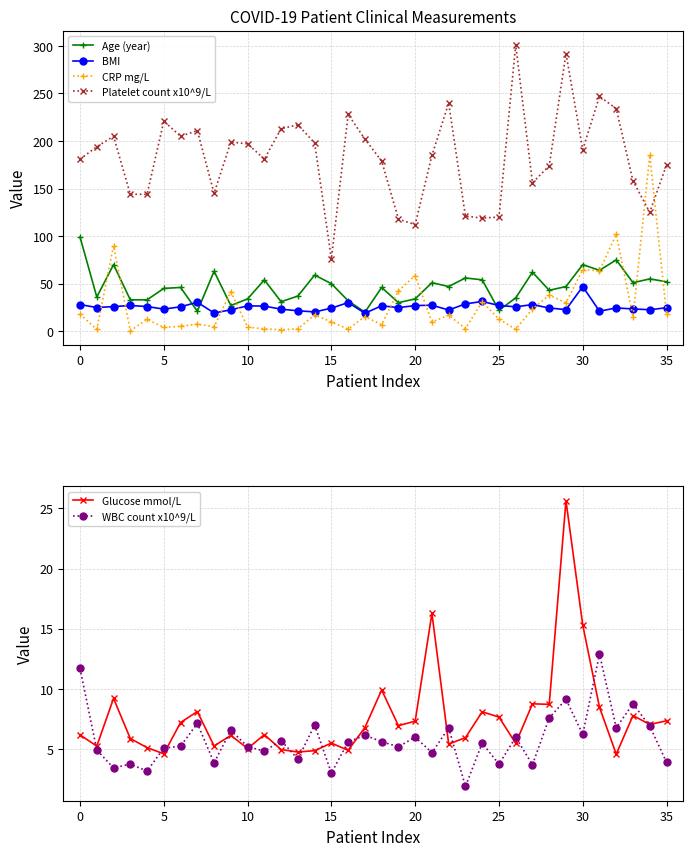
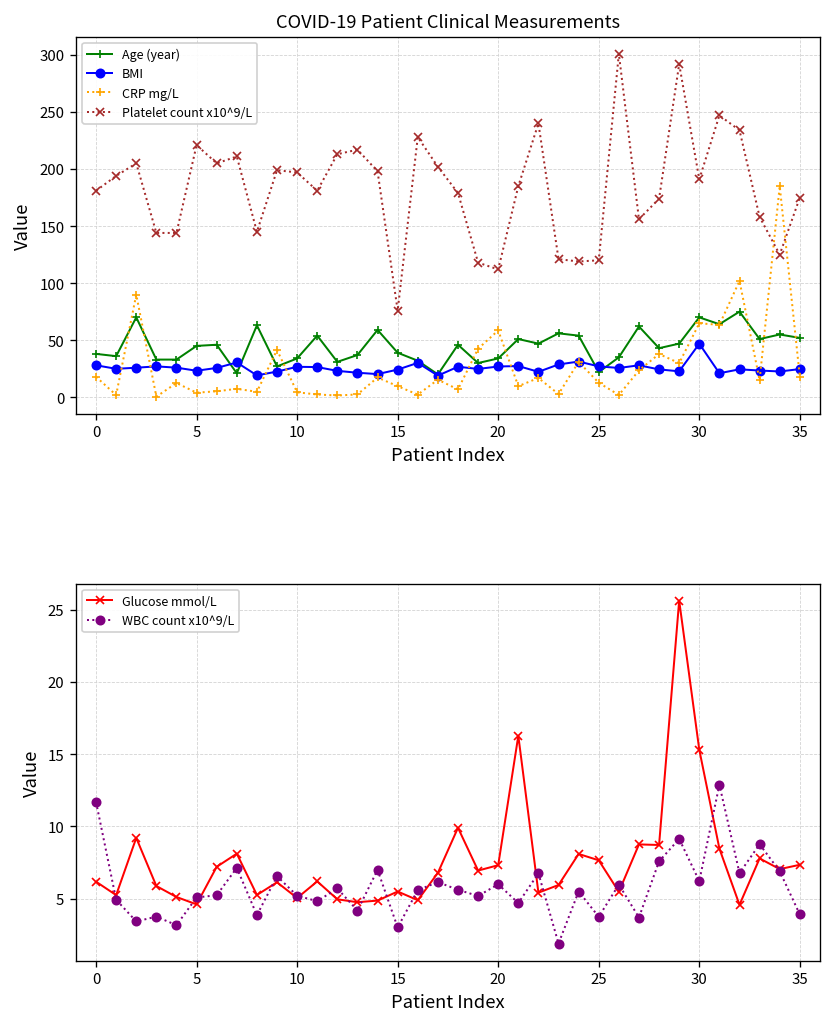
  {
    "COVID-19 Patient Clinical Measurements": {
      "Age (year)": {
-       "0": 100,
+       "0": 40,
        "5": 50,
        "10": 30,
-       "15": 50,
+       "15": 40,
        "20": 30,
        "25": 20,
        "30": 70,
        "35": 50
      },
      "BMI": {
        "0": 30,
        "5": 20,
        "10": 30,
        "15": 20,
        "20": 30,
        "25": 30,
        "30": 50,
        "35": 20
      },
      "CRP mg/L": {
        "0": 20,
        "5": 0,
        "10": 0,
        "15": 10,
        "20": 60,
        "25": 10,
        "30": 60,
        "35": 20
      },
      "Platelet count x10^9/L": {
        "0": 180,
        "5": 220,
        "10": 200,
        "15": 80,
        "20": 110,
        "25": 120,
        "30": 190,
        "35": 180
      }
    }
  }
